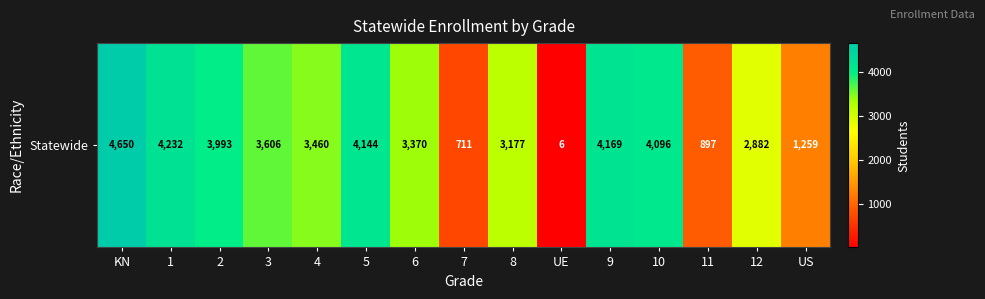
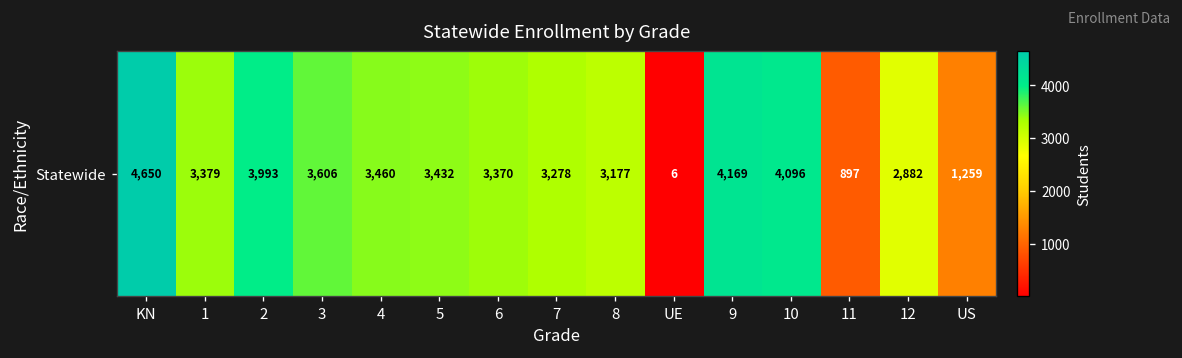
  {
    "Statewide": {
      "KN": "4,650",
-     "1": "4,232",
+     "1": "3,379",
      "2": "3,993",
      "3": "3,606",
      "4": "3,460",
-     "5": "4,144",
+     "5": "3,432",
      "6": "3,370",
-     "7": "711",
+     "7": "3,278",
      "8": "3,177",
      "UE": "6",
      "9": "4,169",
      "10": "4,096",
      "11": "897",
      "12": "2,882",
      "US": "1,259"
    }
  }
